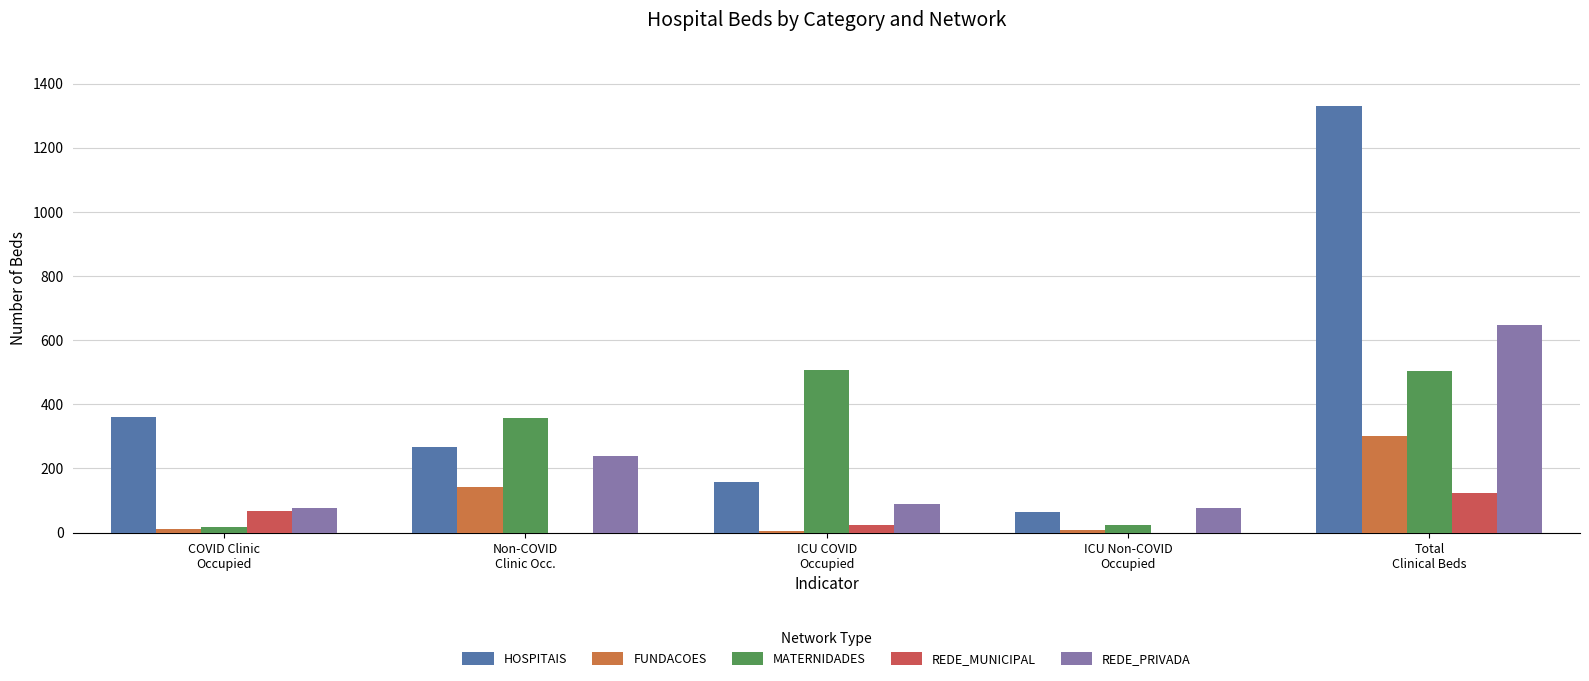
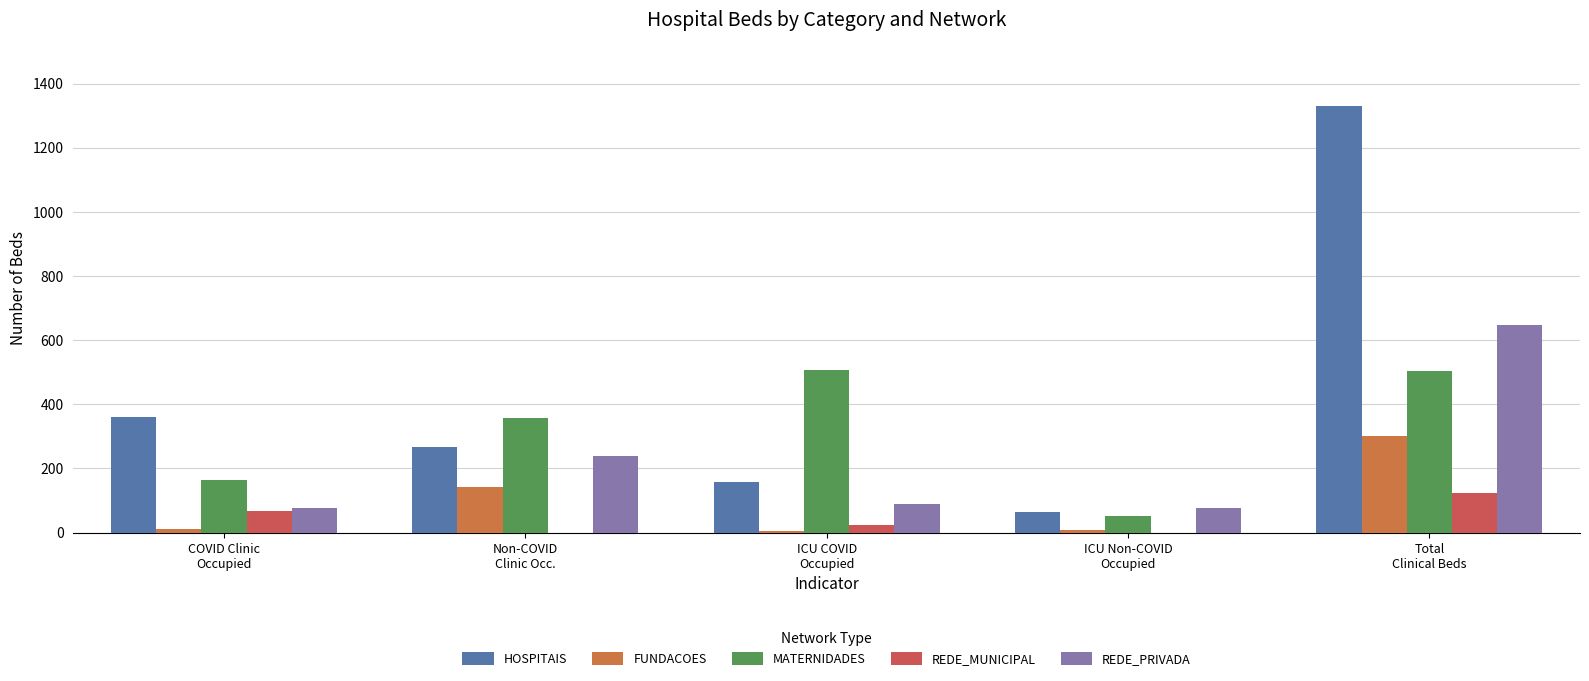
  {
    "MATERNIDADES": {
-     "COVID Clinic Occupied": 20,
+     "COVID Clinic Occupied": 160,
      "Non-COVID Clinic Occ.": 360,
      "ICU COVID Occupied": 510,
-     "ICU Non-COVID Occupied": 20,
+     "ICU Non-COVID Occupied": 50,
      "Total Clinical Beds": 500
    }
  }
